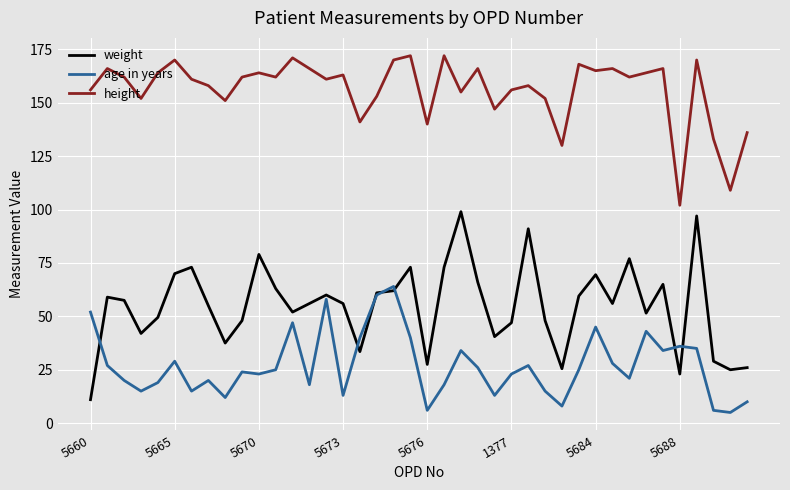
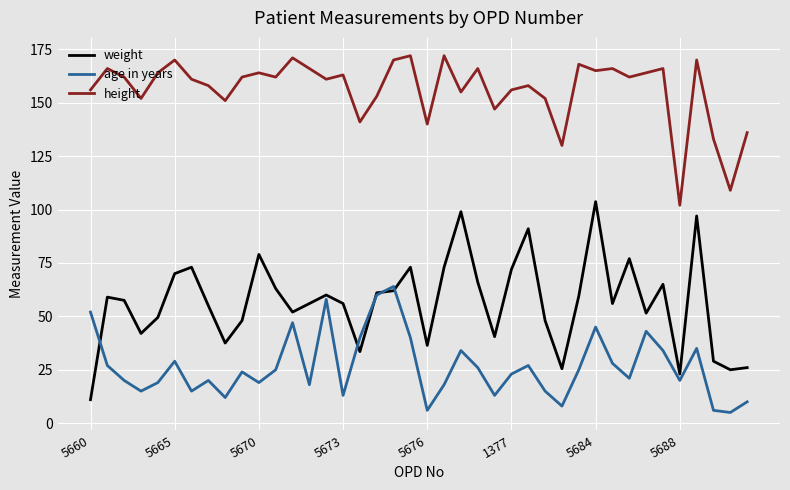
  {
    "weight": {
      "5660": 11,
      "5665": 70,
      "5670": 79,
      "5673": 56,
-     "5676": 28,
-     "1377": 47,
-     "5684": 70,
+     "5676": 36,
+     "1377": 72,
+     "5684": 104,
      "5688": 23
    },
    "age in years": {
      "5660": 52,
      "5665": 29,
-     "5670": 23,
+     "5670": 19,
      "5673": 13,
      "5676": 6,
      "1377": 23,
      "5684": 45,
-     "5688": 36
+     "5688": 20
    },
    "height": {
      "5660": 156,
      "5665": 170,
      "5670": 164,
      "5673": 163,
      "5676": 140,
      "1377": 156,
      "5684": 165,
      "5688": 102
    }
  }
